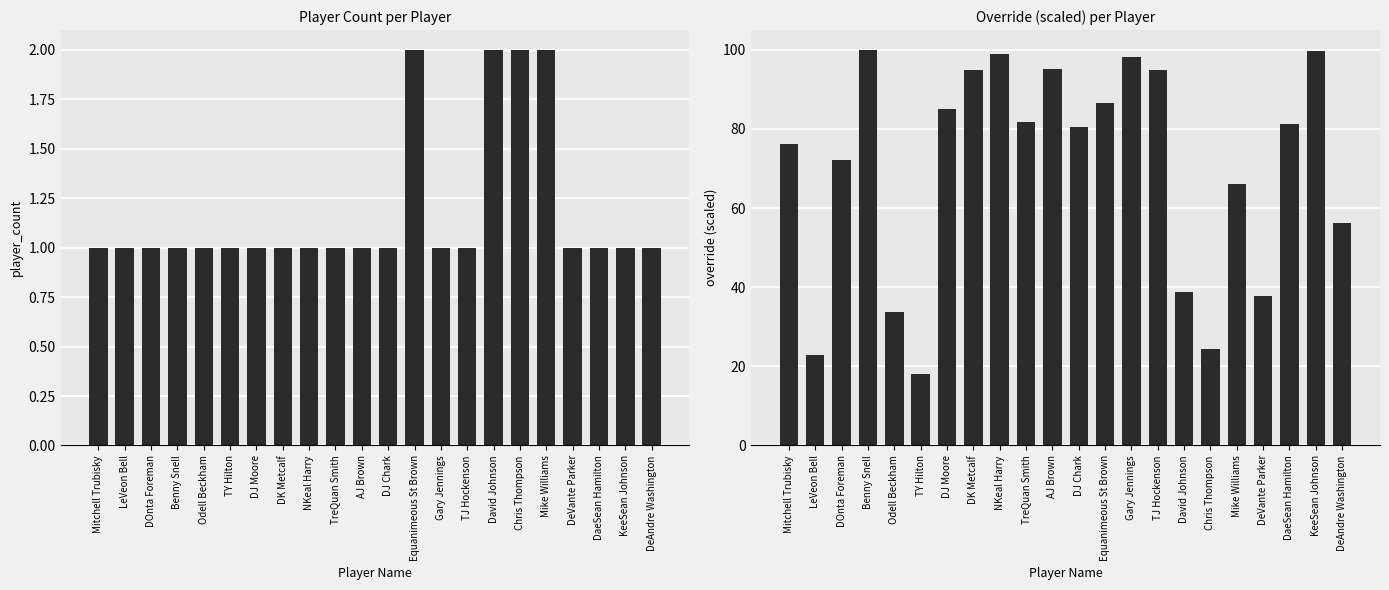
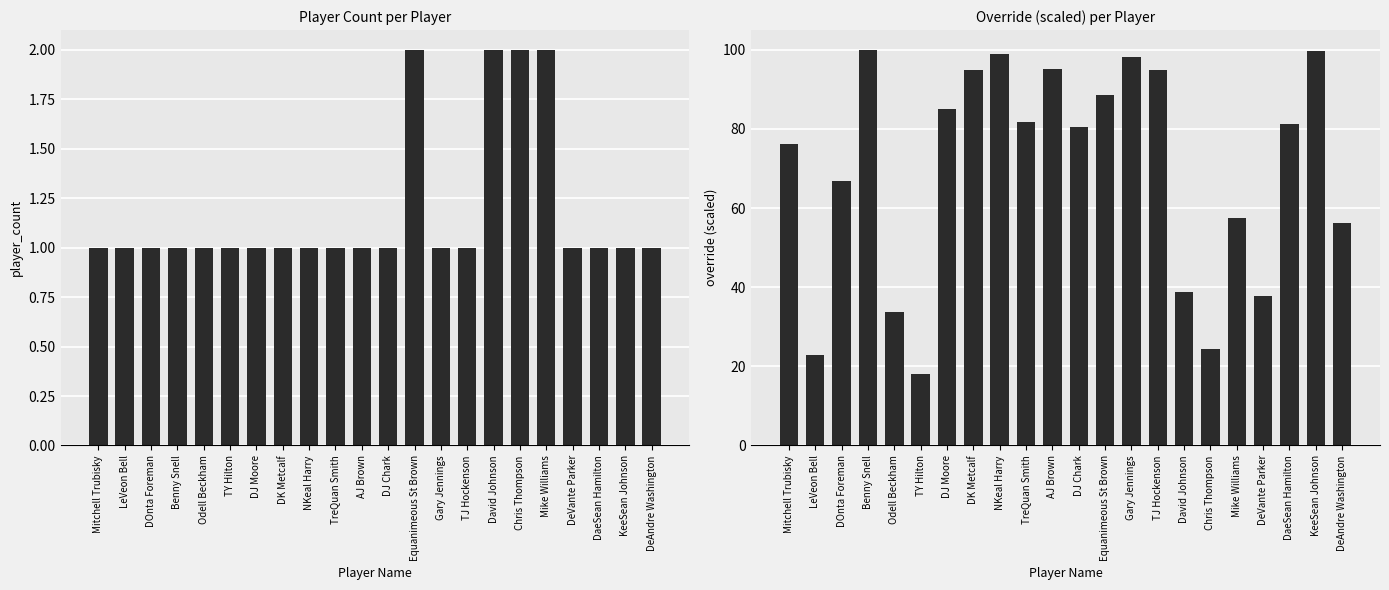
  {
    "Player Count per Player": {
      "Mitchell Trubisky": 1.00,
      "LeVeon Bell": 1.00,
      "DOnta Foreman": 1.00,
      "Benny Snell": 1.00,
      "Odell Beckham": 1.00,
      "TY Hilton": 1.00,
      "DJ Moore": 1.00,
      "DK Metcalf": 1.00,
      "NKeal Harry": 1.00,
      "TreQuan Smith": 1.00,
      "AJ Brown": 1.00,
      "DJ Chark": 1.00,
      "Equanimeous St Brown": 2.00,
      "Gary Jennings": 1.00,
      "TJ Hockenson": 1.00,
      "David Johnson": 2.00,
      "Chris Thompson": 2.00,
      "Mike Williams": 2.00,
      "DeVante Parker": 1.00,
      "DaeSean Hamilton": 1.00,
      "KeeSean Johnson": 1.00,
      "DeAndre Washington": 1.00
    },
    "Override (scaled) per Player": {
      "Mitchell Trubisky": 76,
      "LeVeon Bell": 23,
-     "DOnta Foreman": 72,
+     "DOnta Foreman": 67,
      "Benny Snell": 100,
      "Odell Beckham": 34,
      "TY Hilton": 18,
      "DJ Moore": 85,
      "DK Metcalf": 95,
      "NKeal Harry": 99,
      "TreQuan Smith": 82,
      "AJ Brown": 95,
      "DJ Chark": 80,
-     "Equanimeous St Brown": 86,
+     "Equanimeous St Brown": 89,
      "Gary Jennings": 98,
      "TJ Hockenson": 95,
      "David Johnson": 39,
      "Chris Thompson": 24,
-     "Mike Williams": 66,
+     "Mike Williams": 58,
      "DeVante Parker": 38,
      "DaeSean Hamilton": 81,
      "KeeSean Johnson": 100,
      "DeAndre Washington": 56
    }
  }
